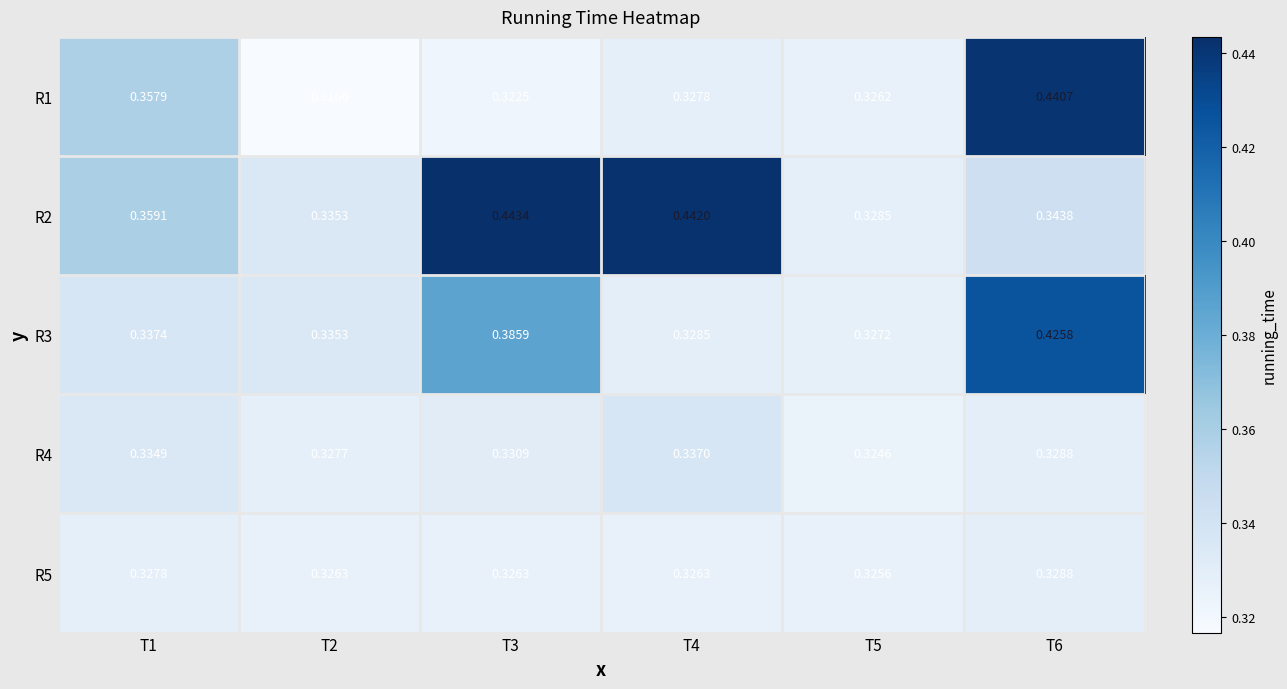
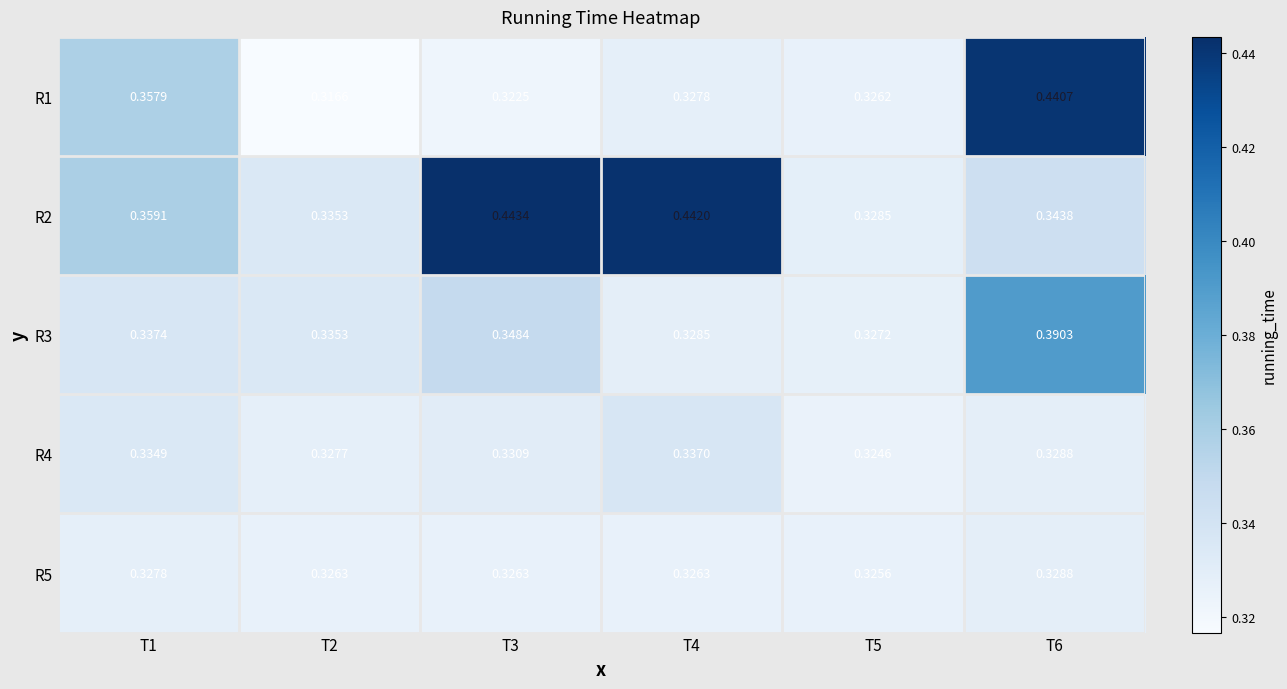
  {
    "R1": {
      "T1": 0.3579,
      "T6": 0.4407
    },
    "R2": {
      "T1": 0.3591,
      "T3": 0.4434,
      "T4": 0.4420,
      "T6": 0.3438
    },
    "R3": {
-     "T3": 0.3859,
-     "T6": 0.4258
+     "T3": 0.3484,
+     "T6": 0.3903
    }
  }
